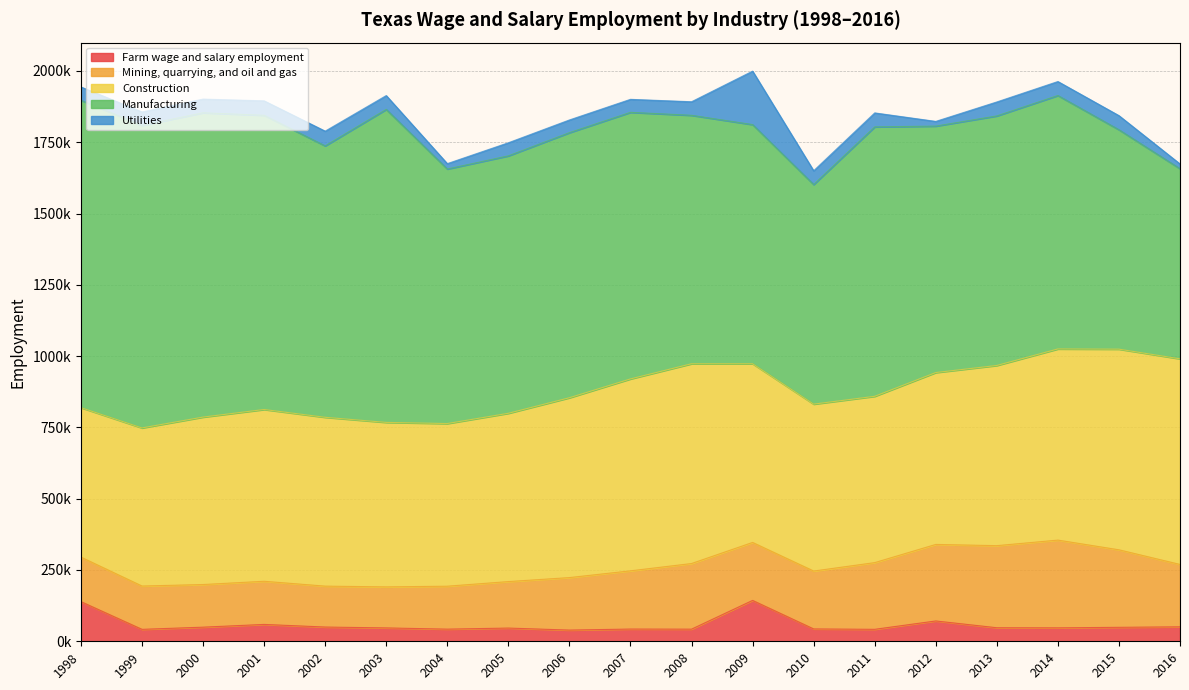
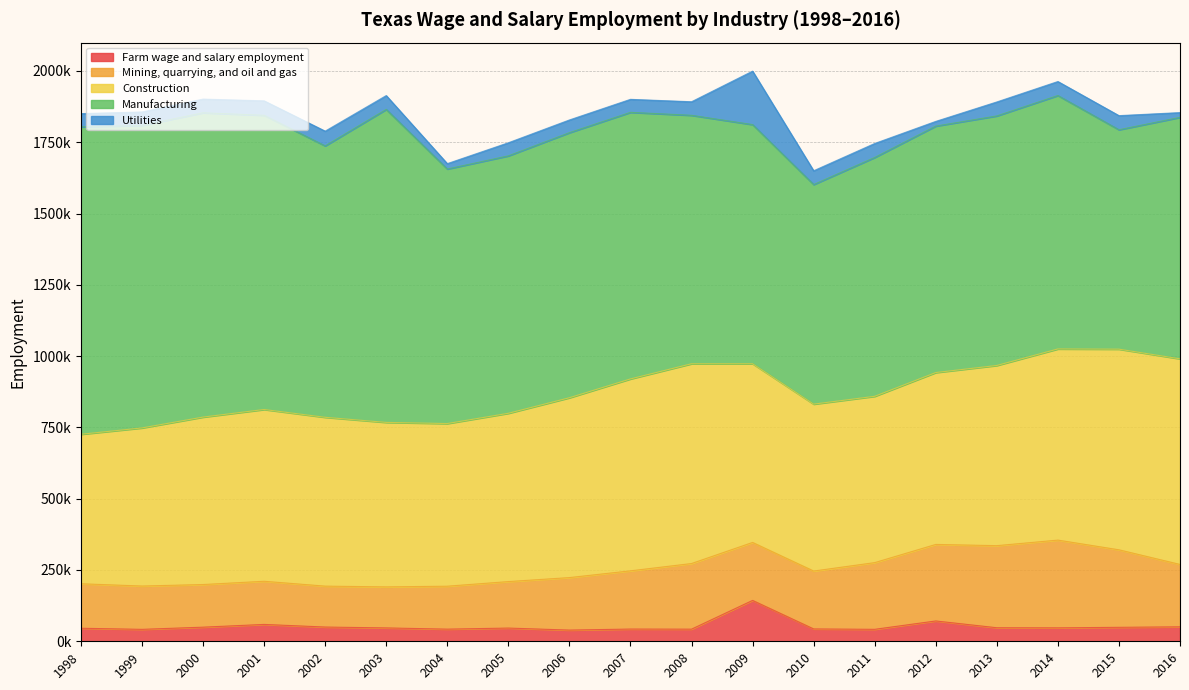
  {
    "Farm wage and salary employment": {
-     "1998": 140000,
+     "1998": 50000,
      "1999": 40000,
      "2000": 50000,
      "2001": 60000,
      "2002": 50000,
      "2003": 50000,
      "2004": 40000,
      "2005": 50000,
      "2006": 40000,
      "2007": 40000,
      "2008": 40000,
      "2009": 140000,
      "2010": 40000,
      "2011": 40000,
      "2012": 70000,
      "2013": 50000,
      "2014": 50000,
      "2015": 50000,
      "2016": 50000
    },
    "Manufacturing": {
      "1998": 1080000,
      "2002": 950000,
      "2003": 1100000,
      "2004": 890000,
      "2005": 900000,
      "2006": 930000,
      "2007": 930000,
      "2008": 870000,
      "2009": 840000,
      "2010": 770000,
-     "2011": 940000,
+     "2011": 840000,
      "2012": 860000,
      "2013": 880000,
      "2014": 890000,
      "2015": 770000,
-     "2016": 670000
+     "2016": 850000
    },
    "Utilities": {
      "1998": 50000,
      "2002": 50000,
      "2003": 50000,
      "2004": 20000,
      "2005": 50000,
      "2006": 40000,
      "2007": 50000,
      "2008": 50000,
      "2009": 190000,
      "2010": 50000,
      "2011": 50000,
      "2012": 20000,
      "2013": 50000,
      "2014": 50000,
      "2015": 50000,
      "2016": 20000
    }
  }
